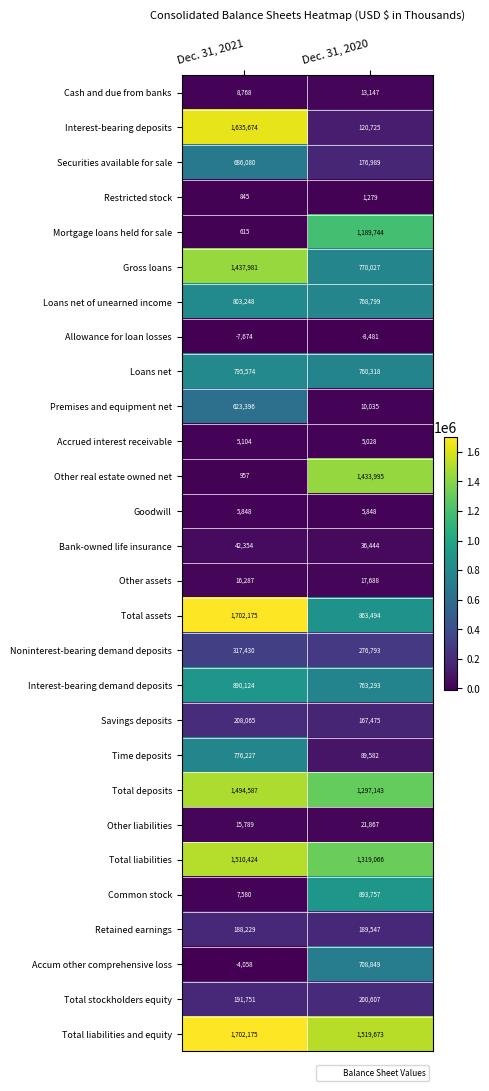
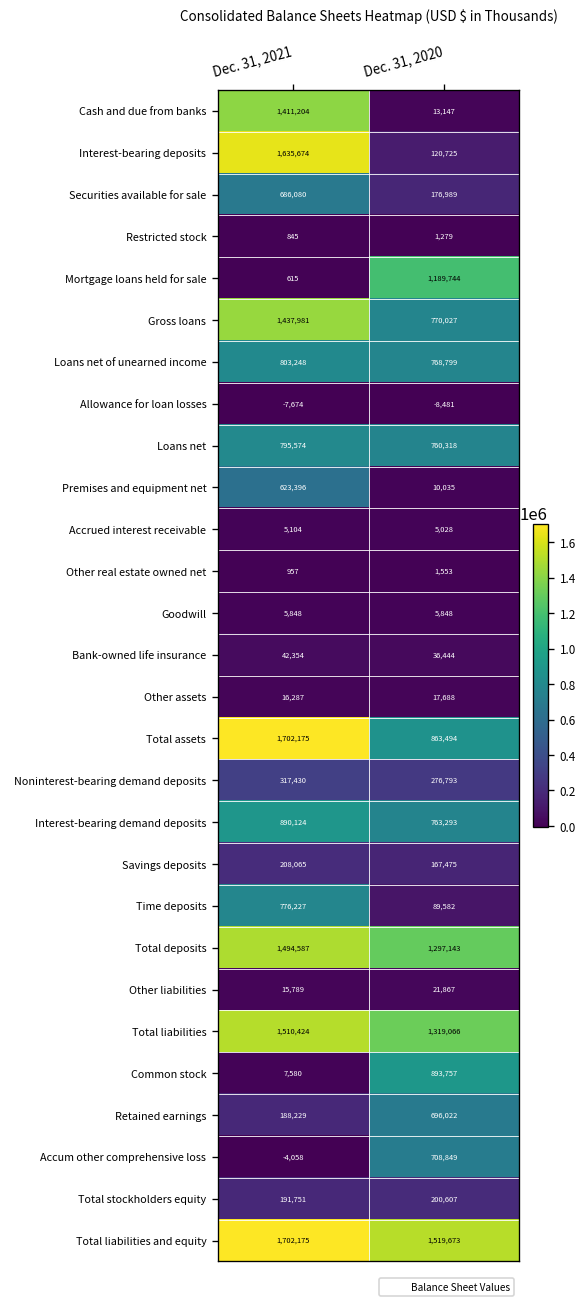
  {
    "Cash and due from banks": {
-     "Dec. 31, 2021": "8,768",
+     "Dec. 31, 2021": "1,411,204",
      "Dec. 31, 2020": "13,147"
    },
    "Interest-bearing deposits": {
      "Dec. 31, 2021": "1,635,674",
      "Dec. 31, 2020": "120,725"
    },
    "Securities available for sale": {
      "Dec. 31, 2021": "686,080",
      "Dec. 31, 2020": "176,989"
    },
    "Restricted stock": {
      "Dec. 31, 2021": "845",
      "Dec. 31, 2020": "1,279"
    },
    "Mortgage loans held for sale": {
      "Dec. 31, 2021": "615",
      "Dec. 31, 2020": "1,189,744"
    },
    "Gross loans": {
      "Dec. 31, 2021": "1,437,981",
      "Dec. 31, 2020": "770,027"
    },
    "Loans net of unearned income": {
      "Dec. 31, 2021": "803,248",
      "Dec. 31, 2020": "768,799"
    },
    "Allowance for loan losses": {
      "Dec. 31, 2021": "-7,674",
      "Dec. 31, 2020": "-8,481"
    },
    "Loans net": {
      "Dec. 31, 2021": "795,574",
      "Dec. 31, 2020": "760,318"
    },
    "Premises and equipment net": {
      "Dec. 31, 2021": "623,396",
      "Dec. 31, 2020": "10,035"
    },
    "Accrued interest receivable": {
      "Dec. 31, 2021": "5,104",
      "Dec. 31, 2020": "5,028"
    },
    "Other real estate owned net": {
      "Dec. 31, 2021": "957",
-     "Dec. 31, 2020": "1,433,995"
+     "Dec. 31, 2020": "1,553"
    },
    "Goodwill": {
      "Dec. 31, 2021": "5,848",
      "Dec. 31, 2020": "5,848"
    },
    "Bank-owned life insurance": {
      "Dec. 31, 2021": "42,354",
      "Dec. 31, 2020": "36,444"
    },
    "Other assets": {
      "Dec. 31, 2021": "16,287",
      "Dec. 31, 2020": "17,688"
    },
    "Total assets": {
      "Dec. 31, 2021": "1,702,175",
      "Dec. 31, 2020": "863,494"
    },
    "Noninterest-bearing demand deposits": {
      "Dec. 31, 2021": "317,430",
      "Dec. 31, 2020": "276,793"
    },
    "Interest-bearing demand deposits": {
      "Dec. 31, 2021": "890,124",
      "Dec. 31, 2020": "763,293"
    },
    "Savings deposits": {
      "Dec. 31, 2021": "208,065",
      "Dec. 31, 2020": "167,475"
    },
    "Time deposits": {
      "Dec. 31, 2021": "776,227",
      "Dec. 31, 2020": "89,582"
    },
    "Total deposits": {
      "Dec. 31, 2021": "1,494,587",
      "Dec. 31, 2020": "1,297,143"
    },
    "Other liabilities": {
      "Dec. 31, 2021": "15,789",
      "Dec. 31, 2020": "21,867"
    },
    "Total liabilities": {
      "Dec. 31, 2021": "1,510,424",
      "Dec. 31, 2020": "1,319,066"
    },
    "Common stock": {
      "Dec. 31, 2021": "7,580",
      "Dec. 31, 2020": "893,757"
    },
    "Retained earnings": {
      "Dec. 31, 2021": "188,229",
-     "Dec. 31, 2020": "189,547"
+     "Dec. 31, 2020": "696,022"
    },
    "Accum other comprehensive loss": {
      "Dec. 31, 2021": "-4,058",
      "Dec. 31, 2020": "708,849"
    },
    "Total stockholders equity": {
      "Dec. 31, 2021": "191,751",
      "Dec. 31, 2020": "200,607"
    },
    "Total liabilities and equity": {
      "Dec. 31, 2021": "1,702,175",
      "Dec. 31, 2020": "1,519,673"
    }
  }
